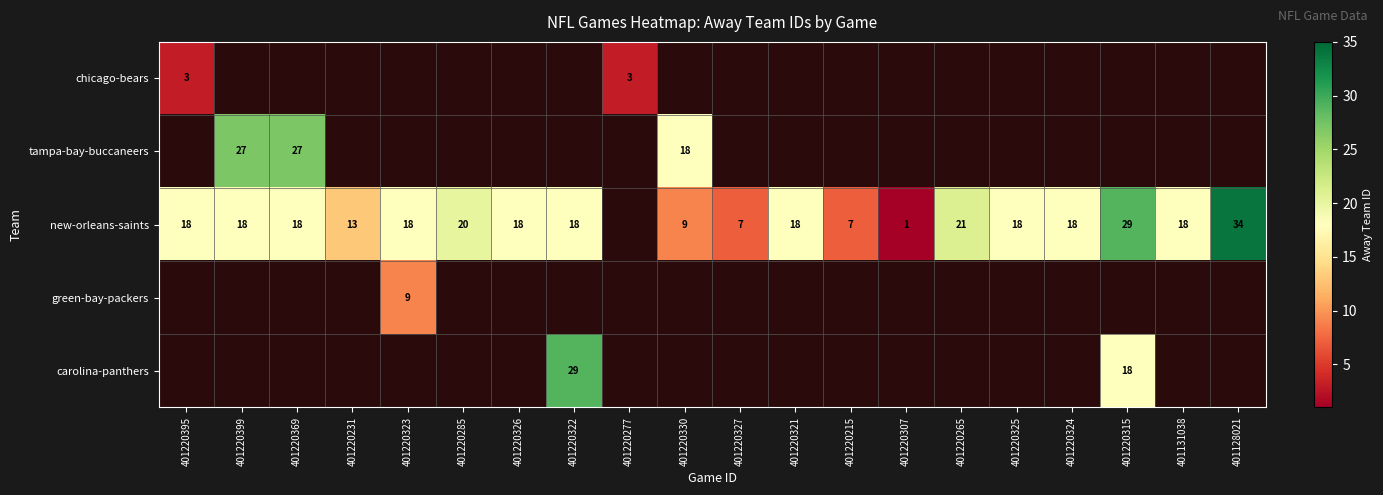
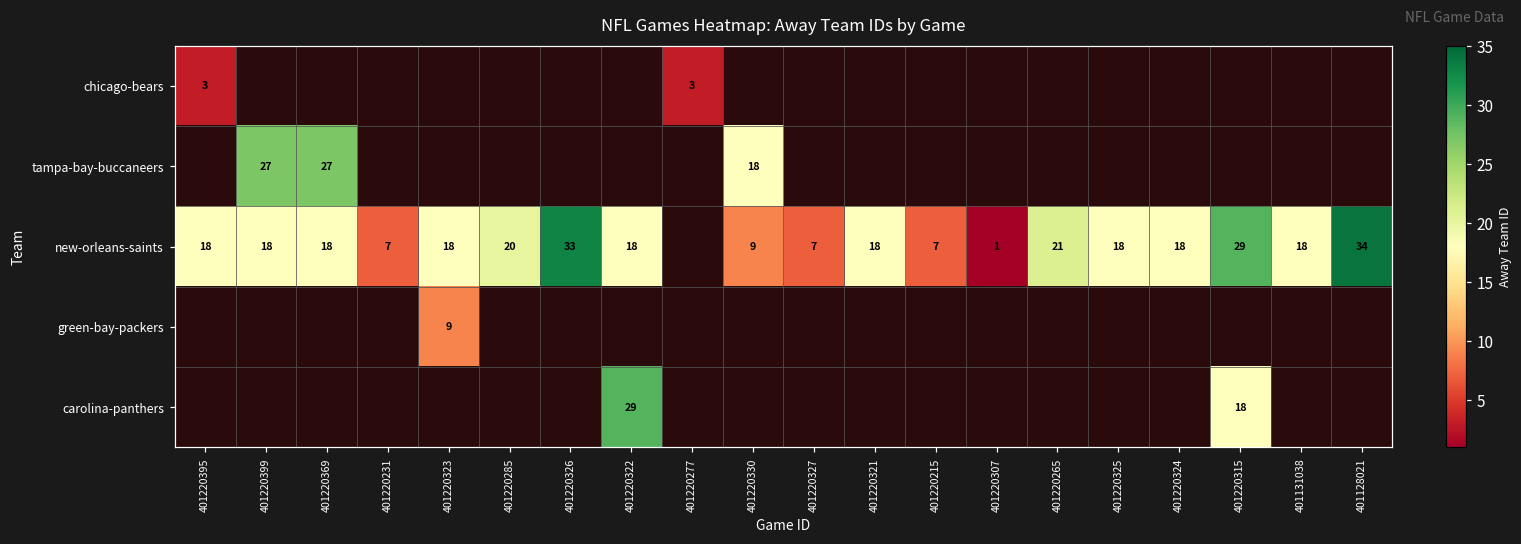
  {
    "chicago-bears": {
      "401220395": 3,
      "401220277": 3
    },
    "tampa-bay-buccaneers": {
      "401220399": 27,
      "401220369": 27,
      "401220330": 18
    },
    "new-orleans-saints": {
      "401220395": 18,
      "401220399": 18,
      "401220369": 18,
-     "401220231": 13,
+     "401220231": 7,
      "401220323": 18,
      "401220285": 20,
-     "401220326": 18,
+     "401220326": 33,
      "401220322": 18,
      "401220330": 9,
      "401220327": 7,
      "401220321": 18,
      "401220215": 7,
      "401220307": 1,
      "401220265": 21,
      "401220325": 18,
      "401220324": 18,
      "401220315": 29,
      "401131038": 18,
      "401128021": 34
    },
    "green-bay-packers": {
      "401220323": 9
    },
    "carolina-panthers": {
      "401220322": 29,
      "401220315": 18
    }
  }
